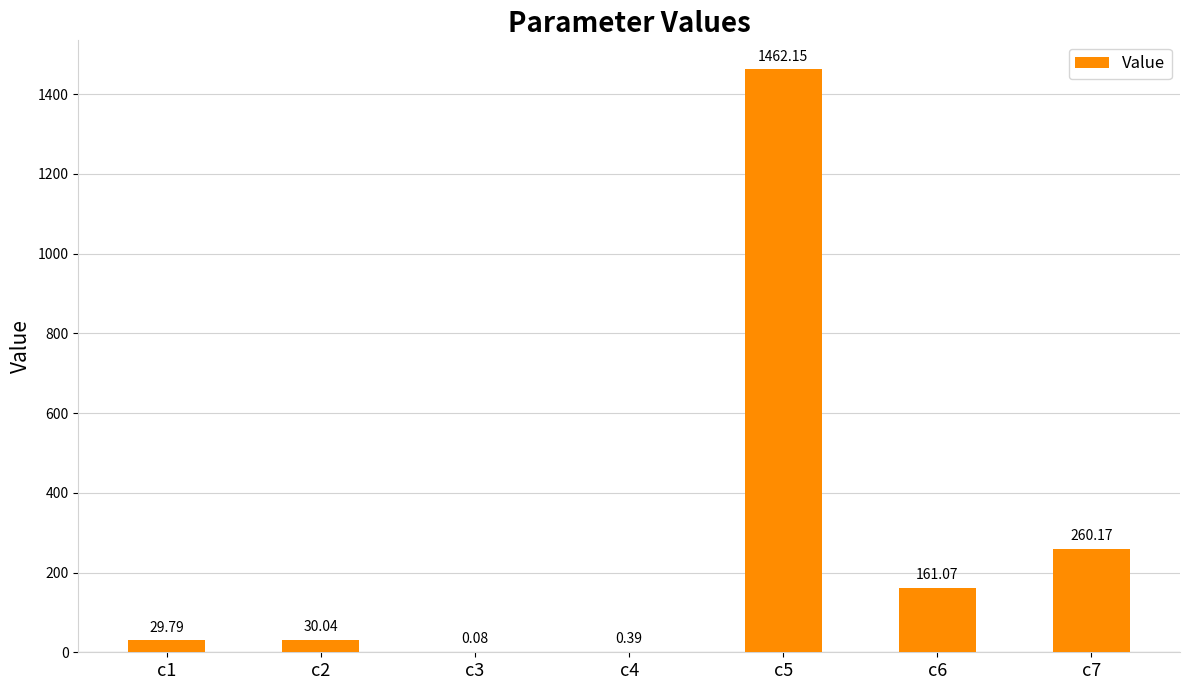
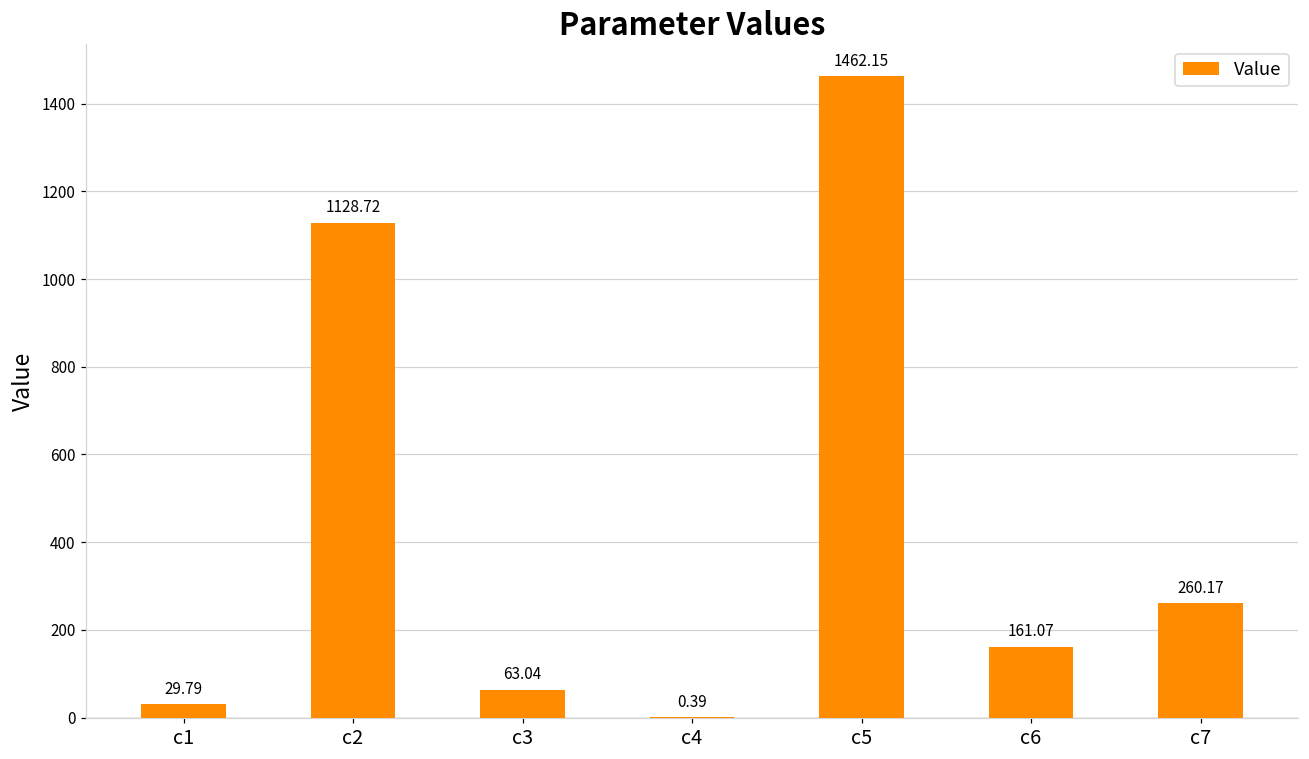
  {
    "c1": 29.79,
-   "c2": 30.04,
-   "c3": 0.08,
+   "c2": 1128.72,
+   "c3": 63.04,
    "c4": 0.39,
    "c5": 1462.15,
    "c6": 161.07,
    "c7": 260.17
  }
